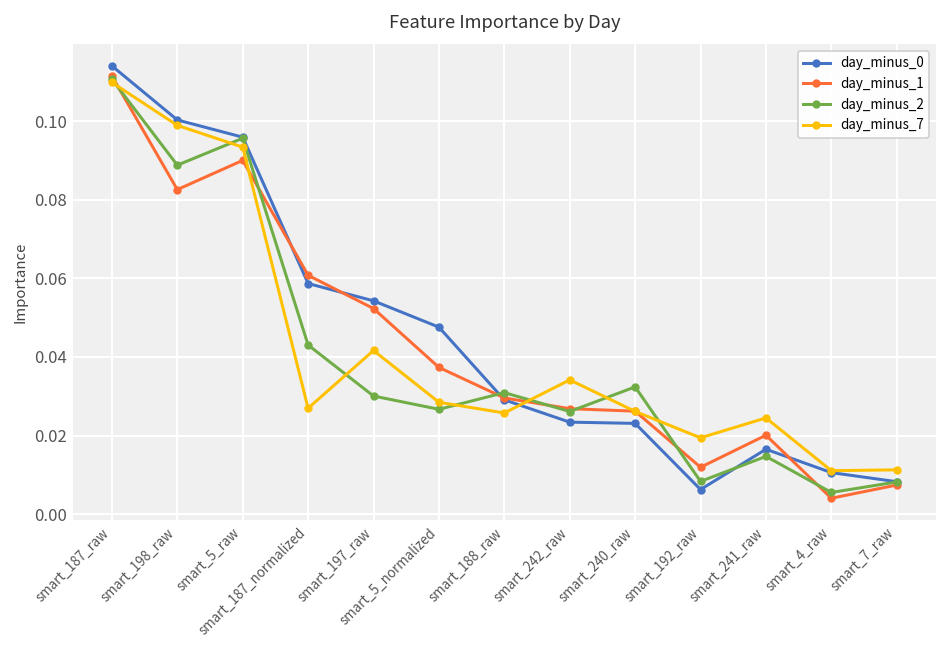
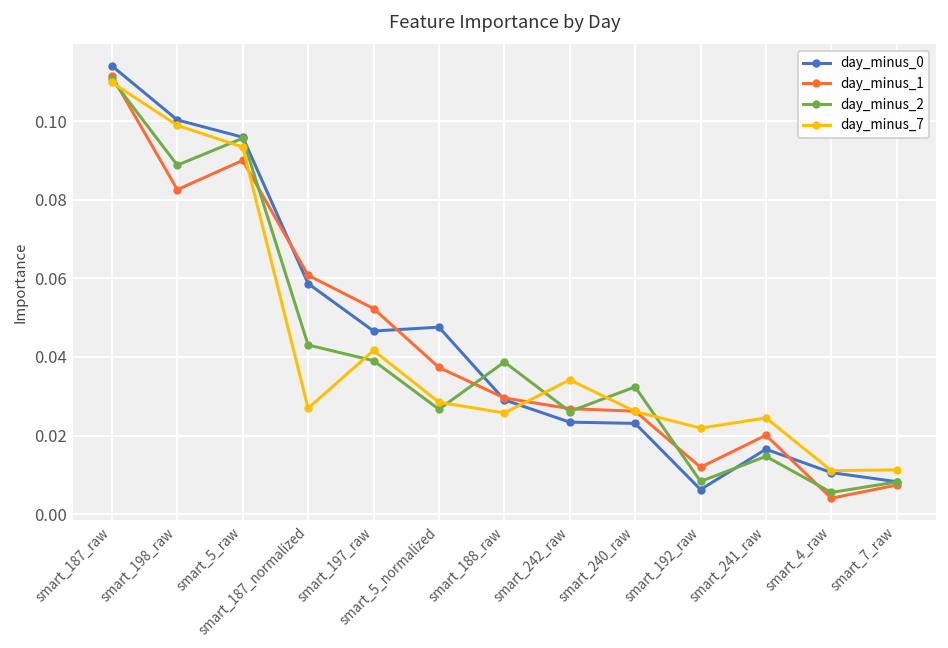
  {
    "day_minus_0": {
      "smart_187_raw": 0.114,
      "smart_198_raw": 0.100,
      "smart_187_normalized": 0.059,
-     "smart_197_raw": 0.054,
+     "smart_197_raw": 0.047,
      "smart_5_normalized": 0.048,
      "smart_242_raw": 0.023,
      "smart_240_raw": 0.023,
      "smart_192_raw": 0.006,
      "smart_241_raw": 0.017
    },
    "day_minus_1": {
      "smart_187_raw": 0.112,
      "smart_198_raw": 0.083,
      "smart_5_raw": 0.090,
      "smart_187_normalized": 0.061,
      "smart_197_raw": 0.052,
      "smart_5_normalized": 0.037,
      "smart_192_raw": 0.012,
      "smart_241_raw": 0.020,
      "smart_4_raw": 0.004,
      "smart_7_raw": 0.007
    },
    "day_minus_2": {
      "smart_187_raw": 0.111,
      "smart_198_raw": 0.089,
      "smart_187_normalized": 0.043,
-     "smart_197_raw": 0.030,
+     "smart_197_raw": 0.039,
      "smart_5_normalized": 0.027,
-     "smart_188_raw": 0.031,
+     "smart_188_raw": 0.039,
      "smart_240_raw": 0.032,
      "smart_192_raw": 0.008,
      "smart_241_raw": 0.015,
      "smart_4_raw": 0.005
    },
    "day_minus_7": {
      "smart_187_raw": 0.110,
      "smart_198_raw": 0.099,
      "smart_5_raw": 0.093,
      "smart_187_normalized": 0.027,
      "smart_197_raw": 0.042,
      "smart_5_normalized": 0.028,
      "smart_188_raw": 0.026,
      "smart_242_raw": 0.034,
-     "smart_192_raw": 0.019,
+     "smart_192_raw": 0.022,
      "smart_241_raw": 0.024,
      "smart_7_raw": 0.011
    }
  }
